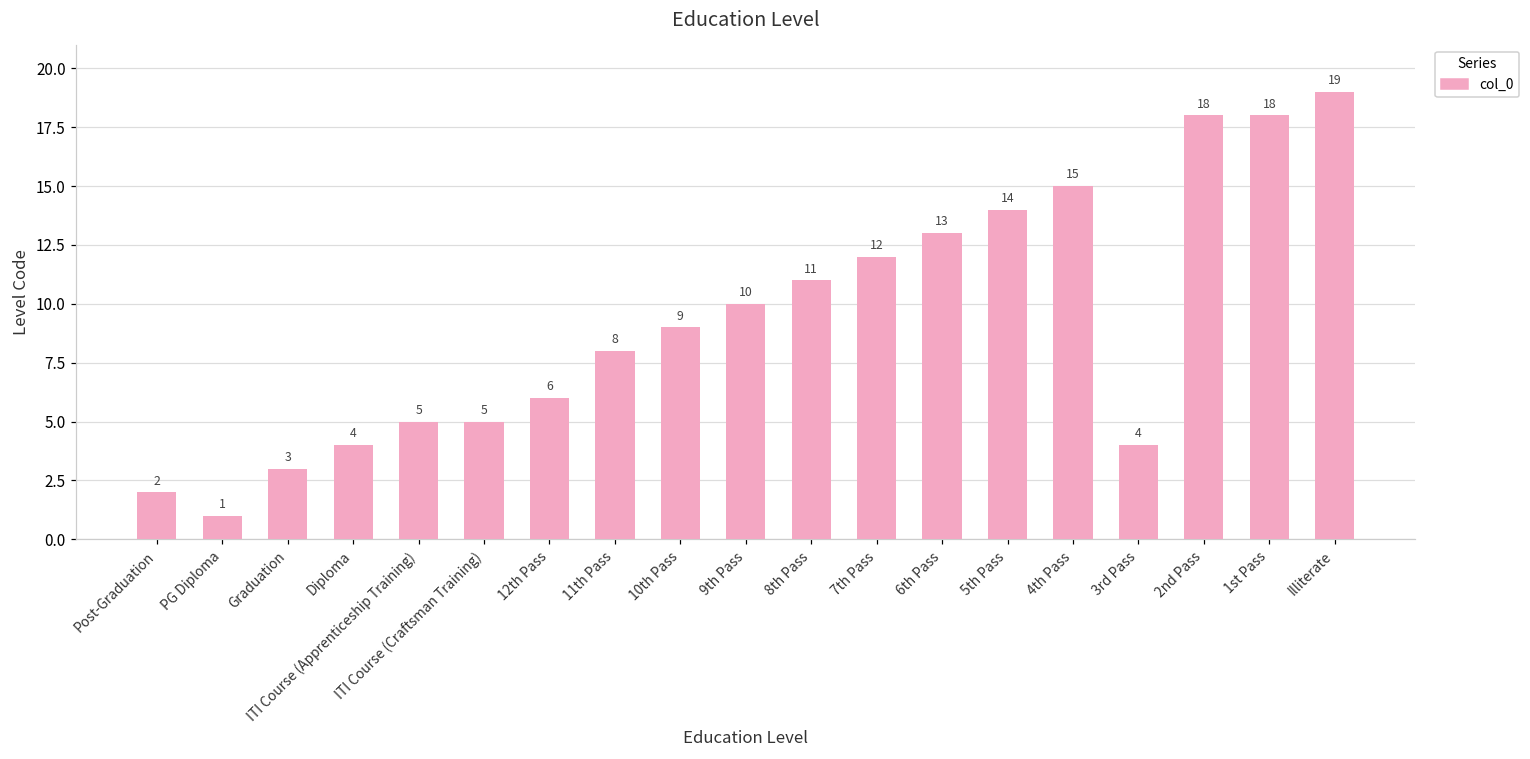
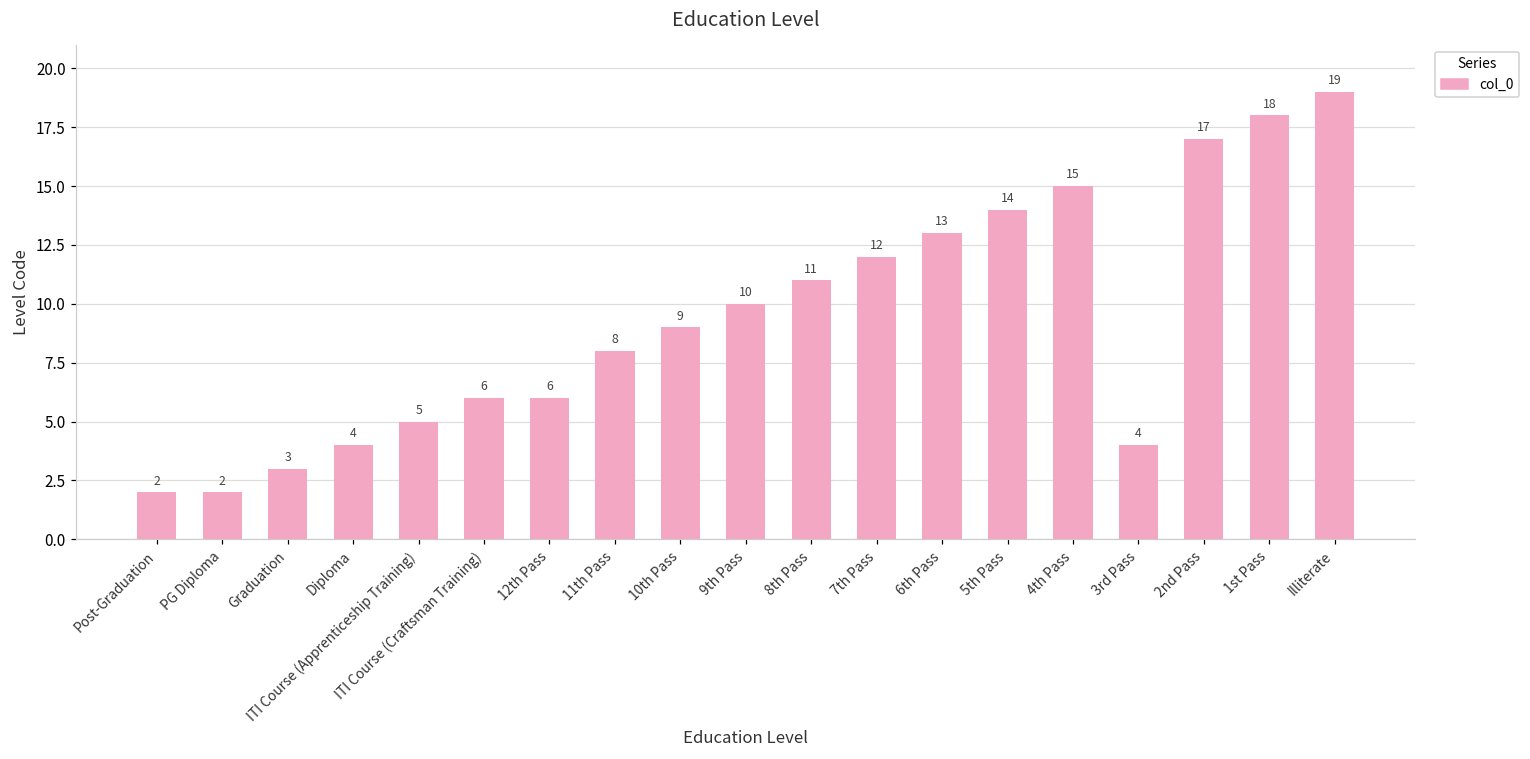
  {
    "Post-Graduation": 2,
-   "PG Diploma": 1,
+   "PG Diploma": 2,
    "Graduation": 3,
    "Diploma": 4,
    "ITI Course (Apprenticeship Training)": 5,
-   "ITI Course (Craftsman Training)": 5,
+   "ITI Course (Craftsman Training)": 6,
    "12th Pass": 6,
    "11th Pass": 8,
    "10th Pass": 9,
    "9th Pass": 10,
    "8th Pass": 11,
    "7th Pass": 12,
    "6th Pass": 13,
    "5th Pass": 14,
    "4th Pass": 15,
    "3rd Pass": 4,
-   "2nd Pass": 18,
+   "2nd Pass": 17,
    "1st Pass": 18,
    "Illiterate": 19
  }
